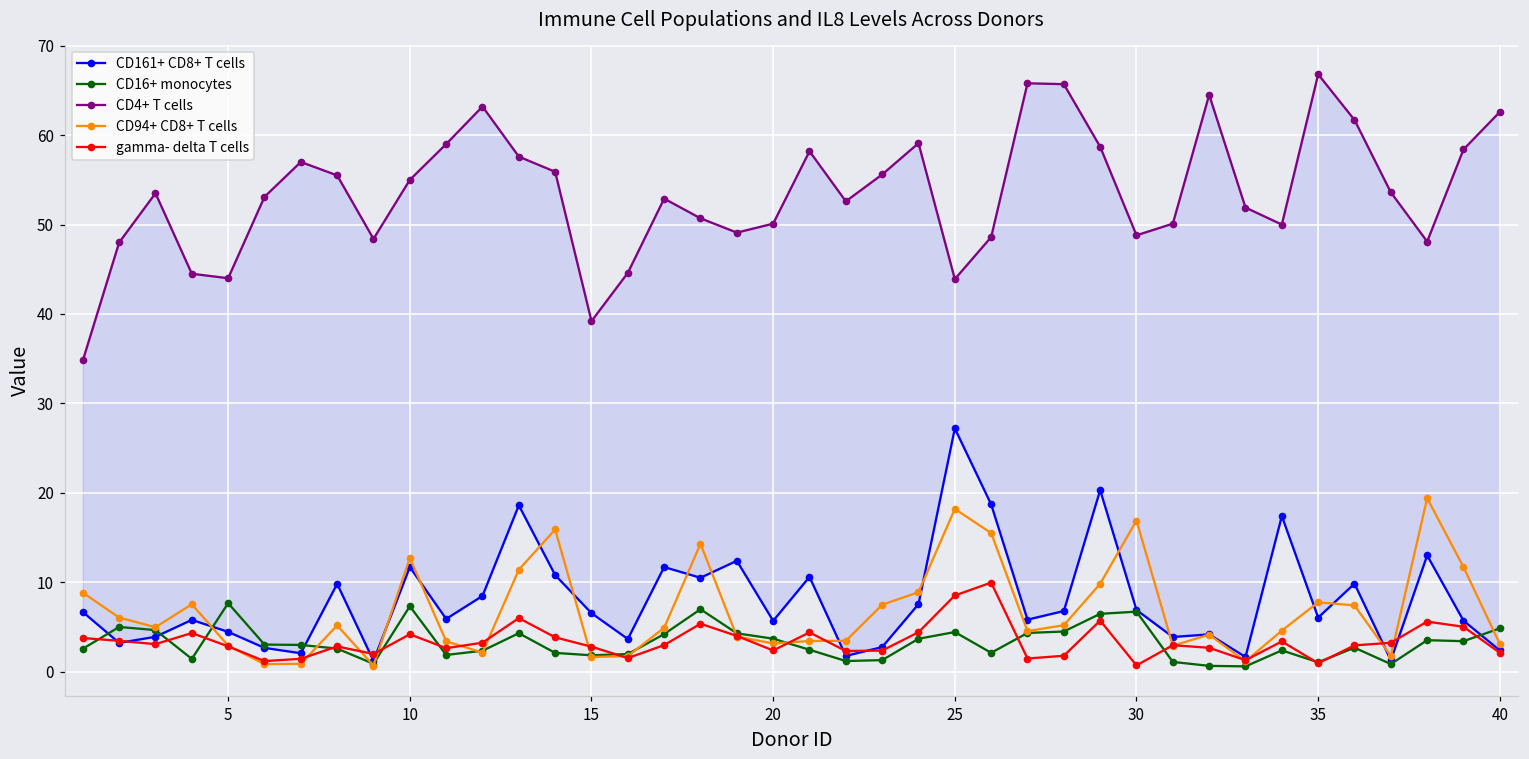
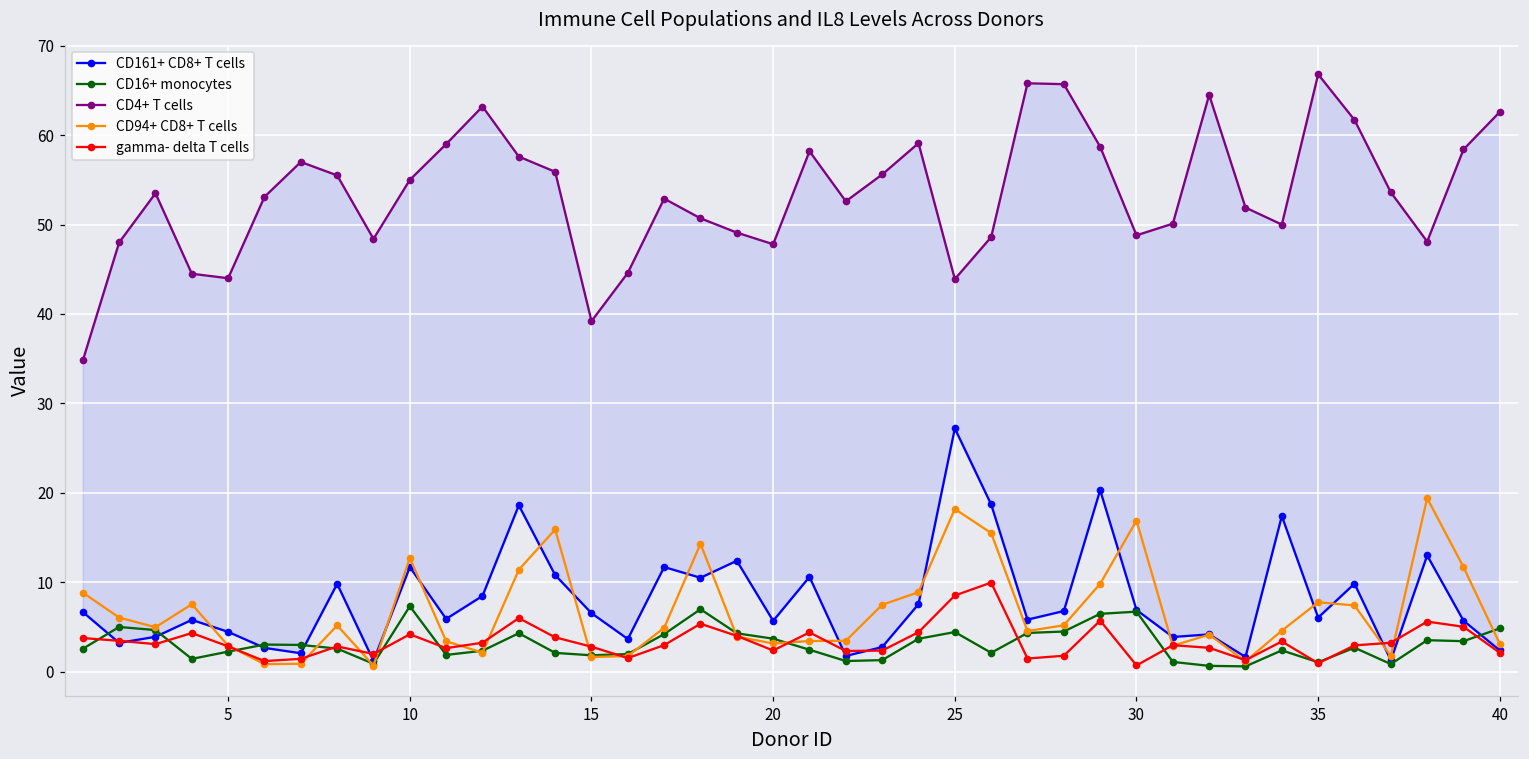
  {
    "CD161+ CD8+ T cells": {
      "5": 4,
      "10": 12,
      "15": 7,
      "20": 6,
      "25": 27,
      "35": 6
    },
    "CD16+ monocytes": {
-     "5": 8,
+     "5": 2,
      "10": 7,
      "20": 4,
      "25": 4,
      "40": 5
    },
    "CD4+ T cells": {
      "5": 44,
      "10": 55,
      "15": 39,
-     "20": 50,
+     "20": 48,
      "25": 44,
      "30": 49,
      "35": 67,
      "40": 63
    },
    "CD94+ CD8+ T cells": {
      "10": 13,
      "20": 3,
      "25": 18,
      "30": 17,
      "35": 8,
      "40": 3
    },
    "gamma- delta T cells": {
      "10": 4,
      "15": 3,
      "20": 2,
      "25": 9,
      "30": 1
    }
  }
